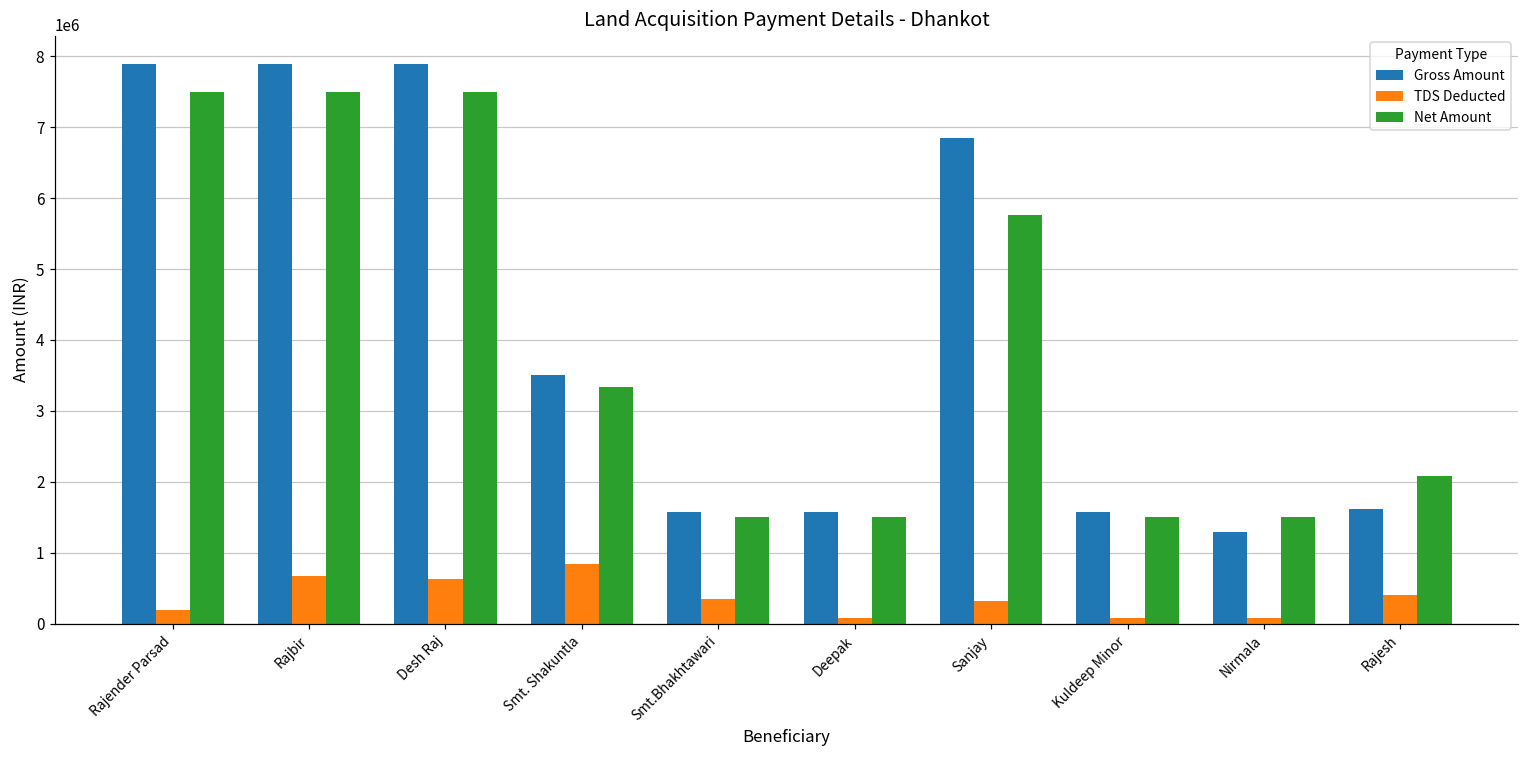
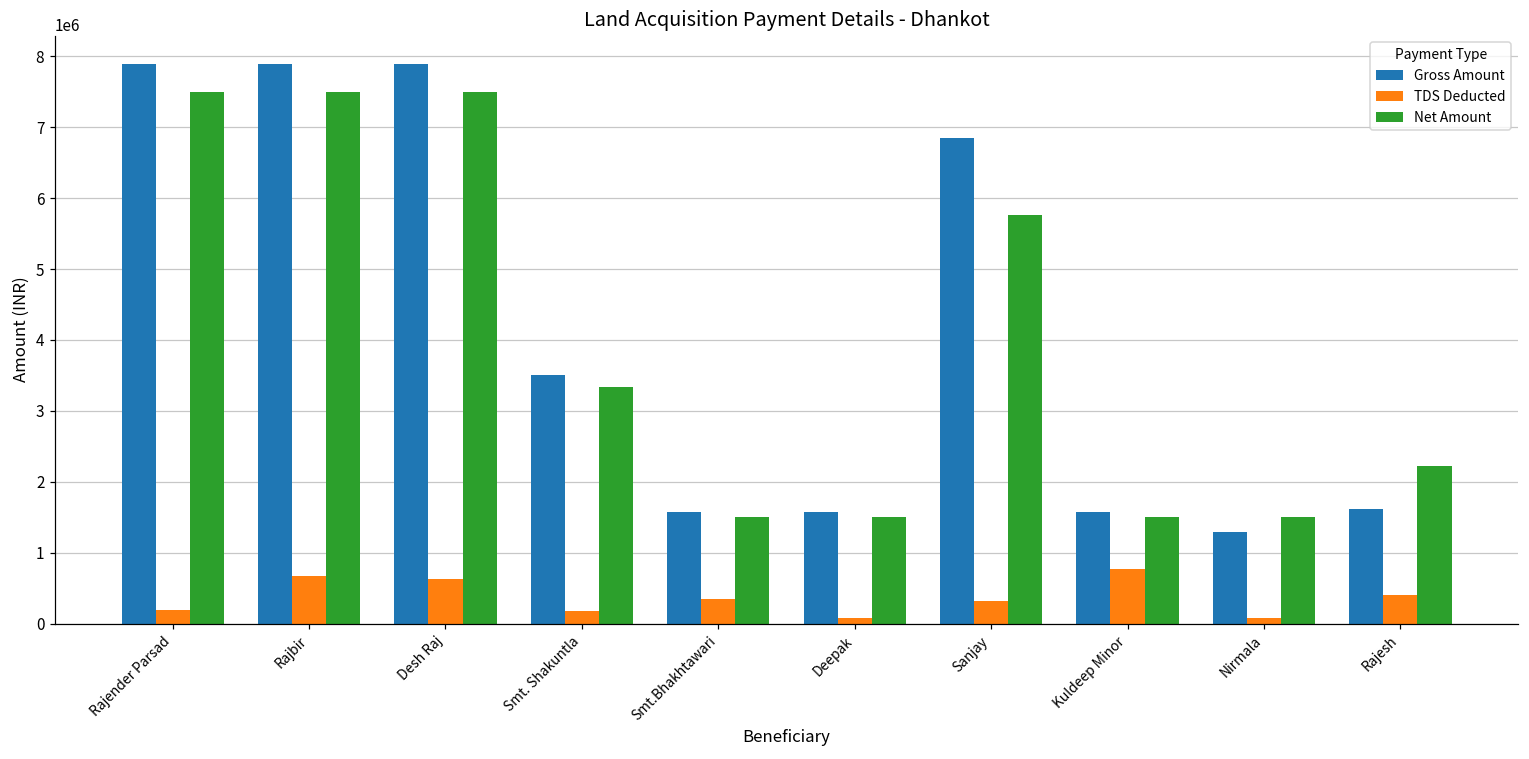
  {
    "Gross Amount": {
      "Rajender Parsad": 7900000,
      "Rajbir": 7900000,
      "Desh Raj": 7900000,
      "Smt. Shakuntla": 3500000,
      "Smt.Bhakhtawari": 1600000,
      "Deepak": 1600000,
      "Sanjay": 6900000,
      "Kuldeep Minor": 1600000,
      "Nirmala": 1300000,
      "Rajesh": 1600000
    },
    "TDS Deducted": {
      "Rajender Parsad": 200000,
      "Rajbir": 700000,
      "Desh Raj": 600000,
-     "Smt. Shakuntla": 800000,
+     "Smt. Shakuntla": 200000,
      "Smt.Bhakhtawari": 400000,
      "Deepak": 100000,
      "Sanjay": 300000,
-     "Kuldeep Minor": 100000,
+     "Kuldeep Minor": 800000,
      "Nirmala": 100000,
      "Rajesh": 400000
    },
    "Net Amount": {
      "Rajender Parsad": 7500000,
      "Rajbir": 7500000,
      "Desh Raj": 7500000,
      "Smt. Shakuntla": 3300000,
      "Smt.Bhakhtawari": 1500000,
      "Deepak": 1500000,
      "Sanjay": 5800000,
      "Kuldeep Minor": 1500000,
      "Nirmala": 1500000,
-     "Rajesh": 2100000
+     "Rajesh": 2200000
    }
  }
